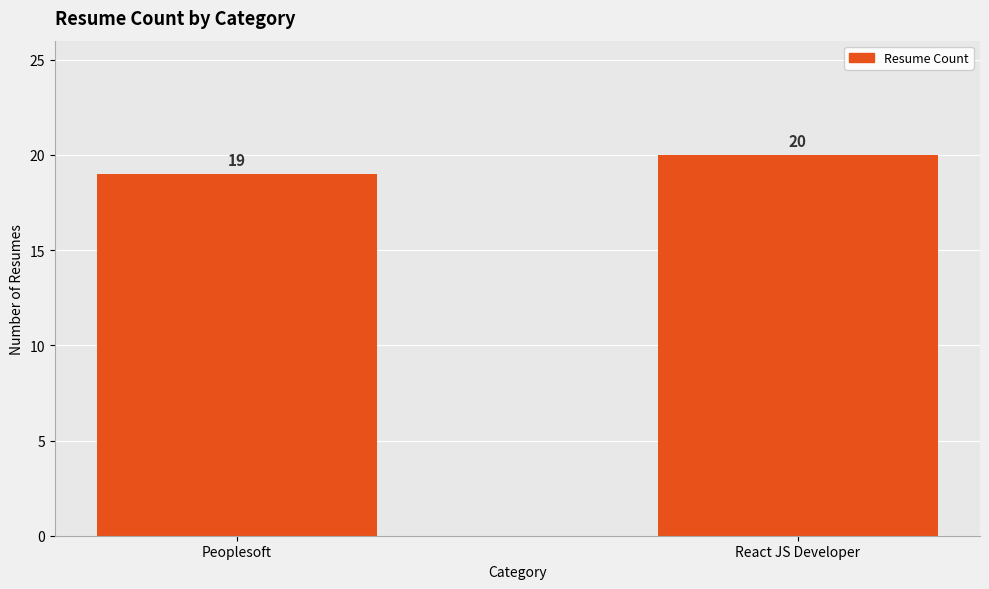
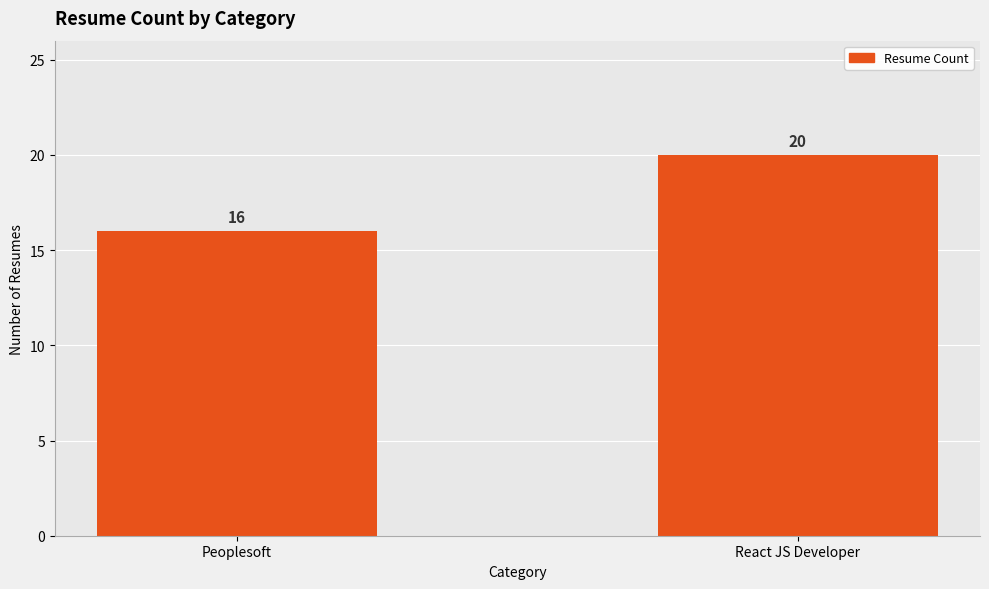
  {
-   "Peoplesoft": 19,
+   "Peoplesoft": 16,
    "React JS Developer": 20
  }
